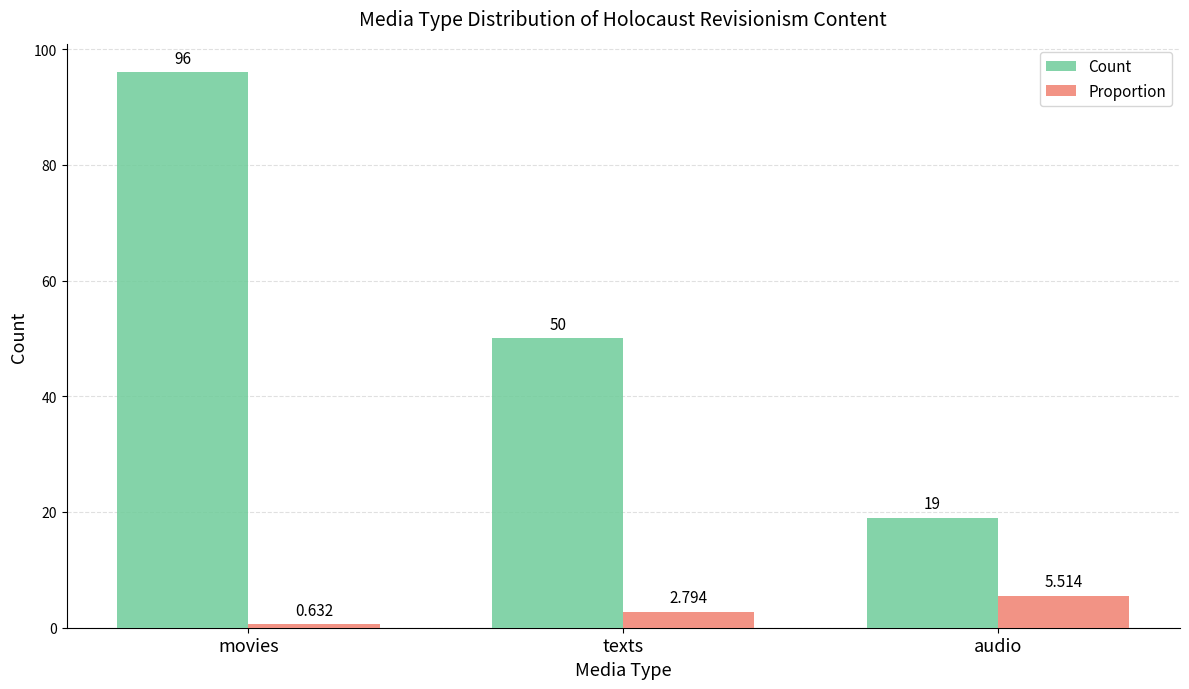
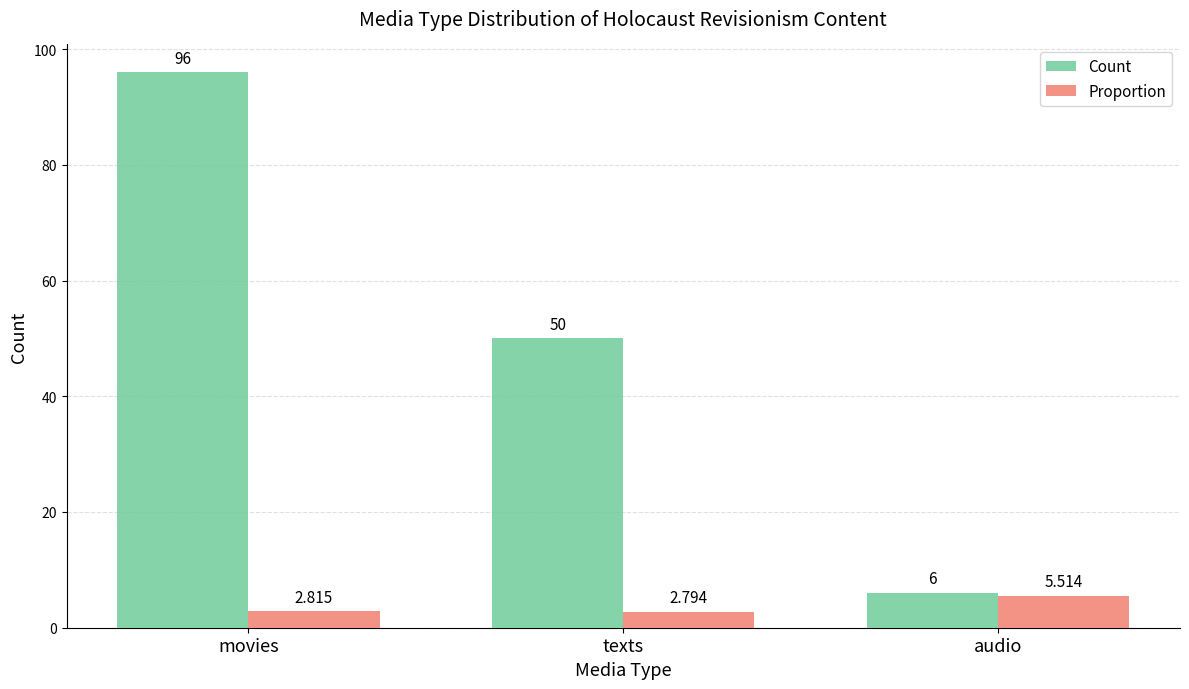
  {
    "Count": {
      "movies": 96,
      "texts": 50,
-     "audio": 19
+     "audio": 6
    },
    "Proportion": {
-     "movies": 0.632,
+     "movies": 2.815,
      "texts": 2.794,
      "audio": 5.514
    }
  }
